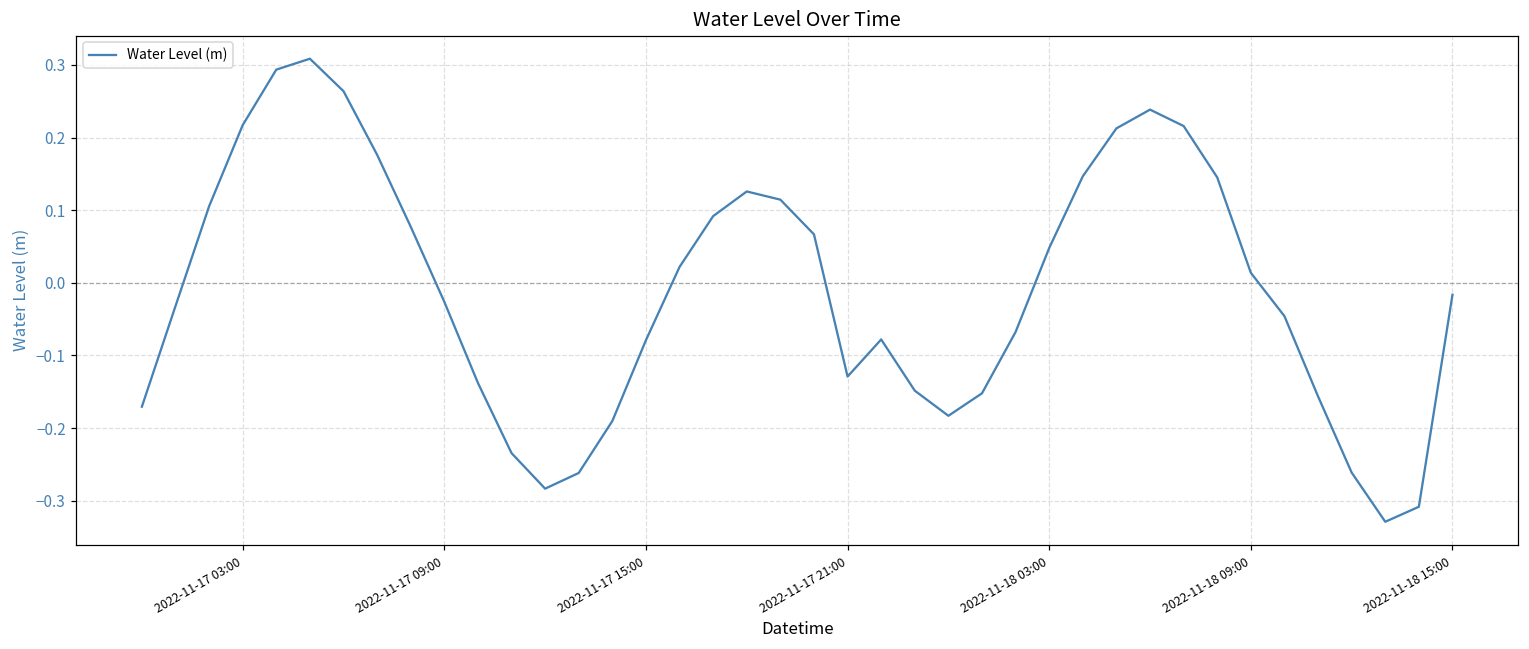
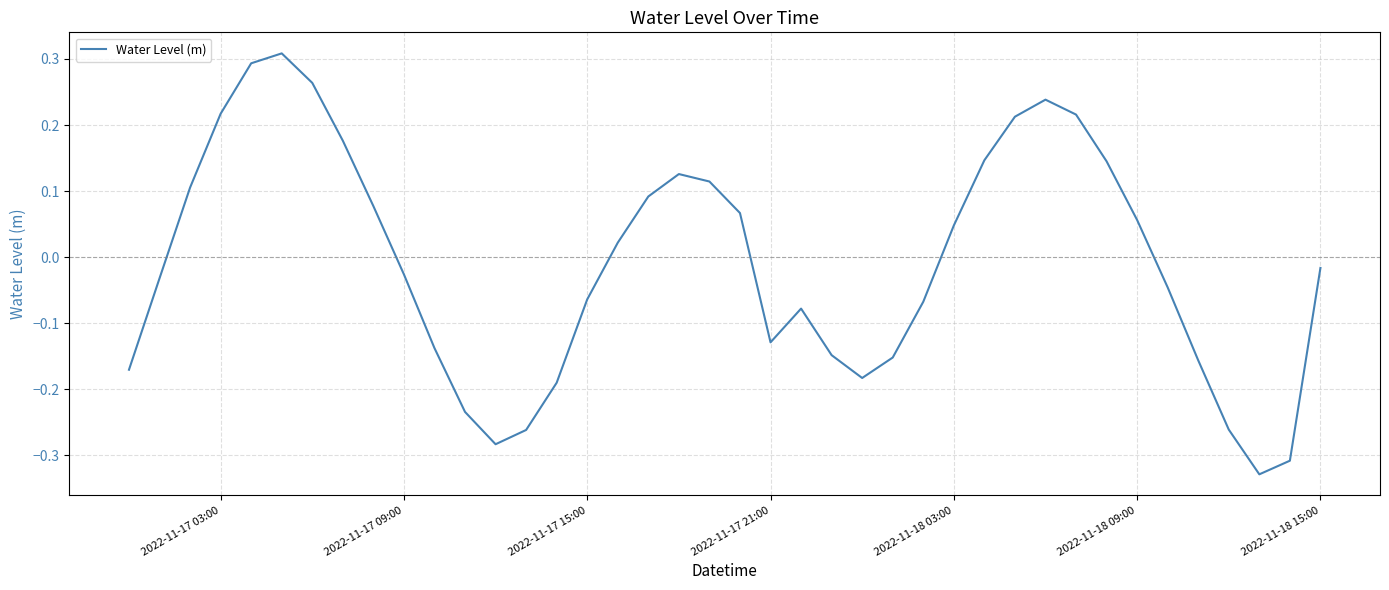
  {
    "2022-11-17 03:00": 0.22,
    "2022-11-17 09:00": -0.03,
-   "2022-11-17 15:00": -0.08,
+   "2022-11-17 15:00": -0.06,
    "2022-11-17 21:00": -0.13,
    "2022-11-18 03:00": 0.05,
-   "2022-11-18 09:00": 0.01,
+   "2022-11-18 09:00": 0.06,
    "2022-11-18 15:00": -0.02
  }
